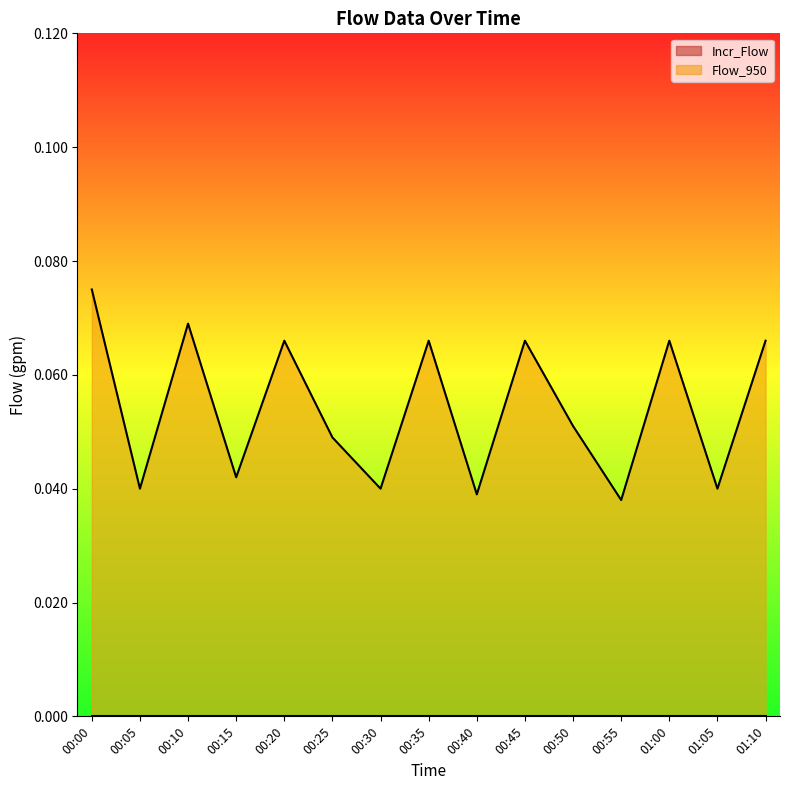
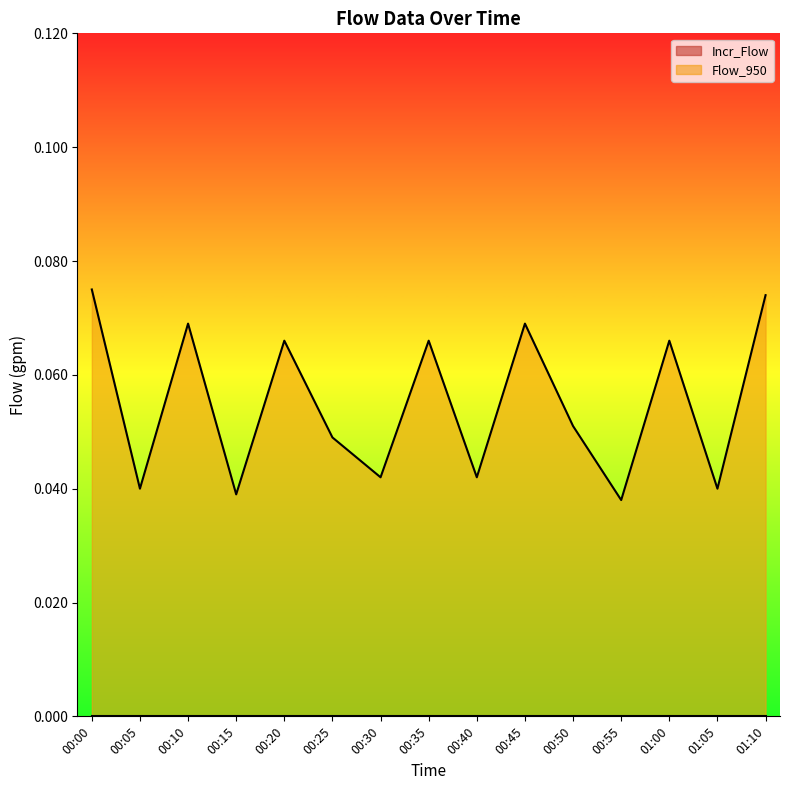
  {
    "Incr_Flow": {
      "00:00": 0.000,
      "00:05": 0.000,
      "00:10": 0.000,
      "00:15": 0.000,
      "00:20": 0.000,
      "00:25": 0.000,
      "00:30": 0.000,
      "00:35": 0.000,
      "00:40": 0.000,
      "00:45": 0.000,
      "00:50": 0.000,
      "00:55": 0.000,
      "01:00": 0.000,
      "01:05": 0.000,
      "01:10": 0.000
    },
    "Flow_950": {
      "00:00": 0.075,
      "00:05": 0.040,
      "00:10": 0.069,
-     "00:15": 0.042,
+     "00:15": 0.039,
      "00:20": 0.066,
      "00:25": 0.049,
-     "00:30": 0.040,
+     "00:30": 0.042,
      "00:35": 0.066,
-     "00:40": 0.039,
-     "00:45": 0.066,
+     "00:40": 0.042,
+     "00:45": 0.069,
      "00:50": 0.051,
      "00:55": 0.038,
      "01:00": 0.066,
      "01:05": 0.040,
-     "01:10": 0.066
+     "01:10": 0.074
    }
  }
